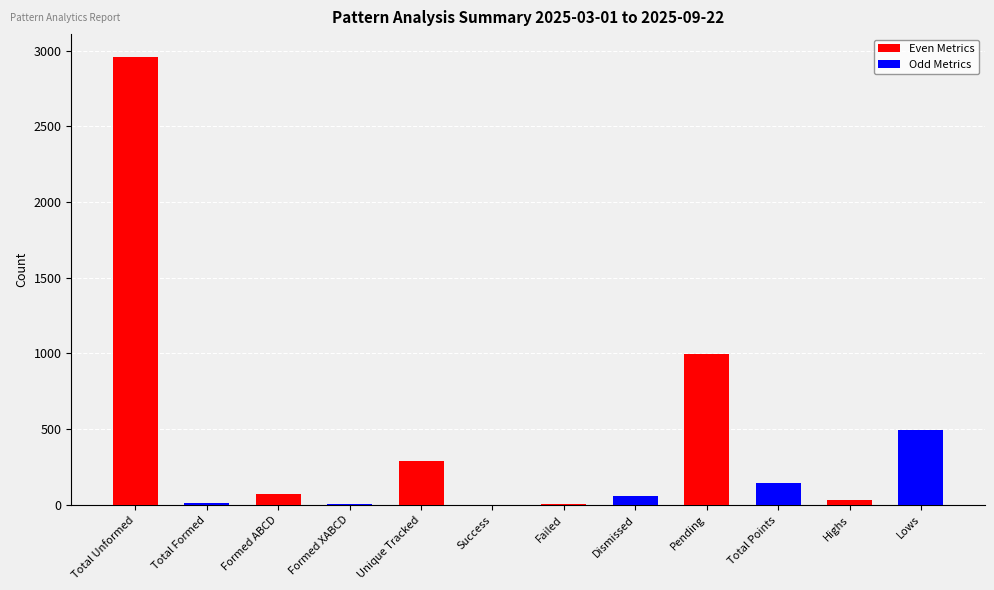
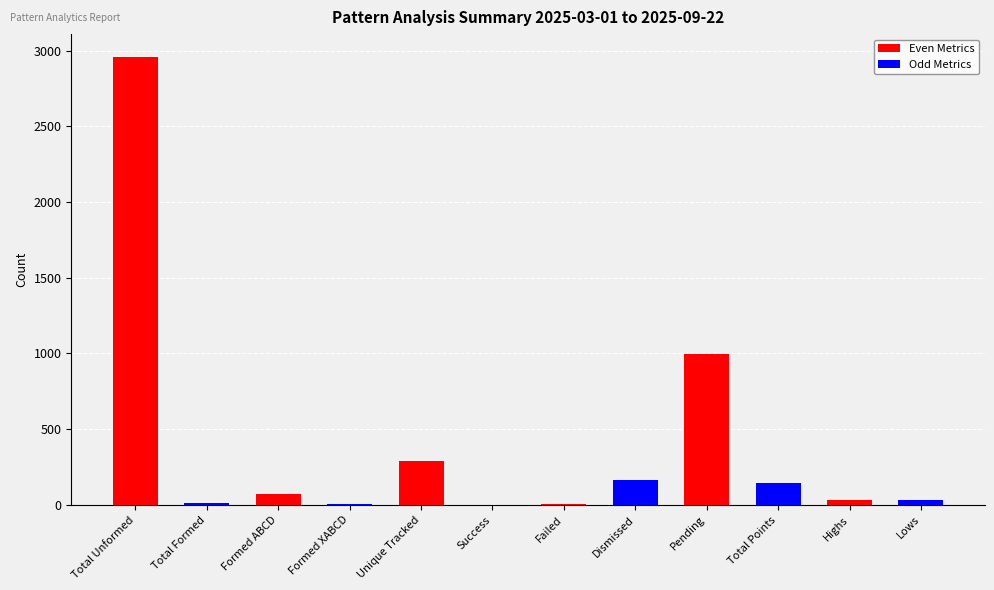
  {
    "Even Metrics": {
      "Total Unformed": 2960,
      "Total Formed": 0,
      "Formed ABCD": 70,
      "Formed XABCD": 0,
      "Unique Tracked": 290,
      "Success": 0,
      "Dismissed": 0,
      "Pending": 990,
      "Total Points": 0,
      "Highs": 30,
      "Lows": 0
    },
    "Odd Metrics": {
      "Total Unformed": 0,
      "Formed ABCD": 0,
      "Unique Tracked": 0,
      "Failed": 0,
-     "Dismissed": 60,
+     "Dismissed": 160,
      "Pending": 0,
      "Total Points": 150,
      "Highs": 0,
-     "Lows": 500
+     "Lows": 30
    }
  }
